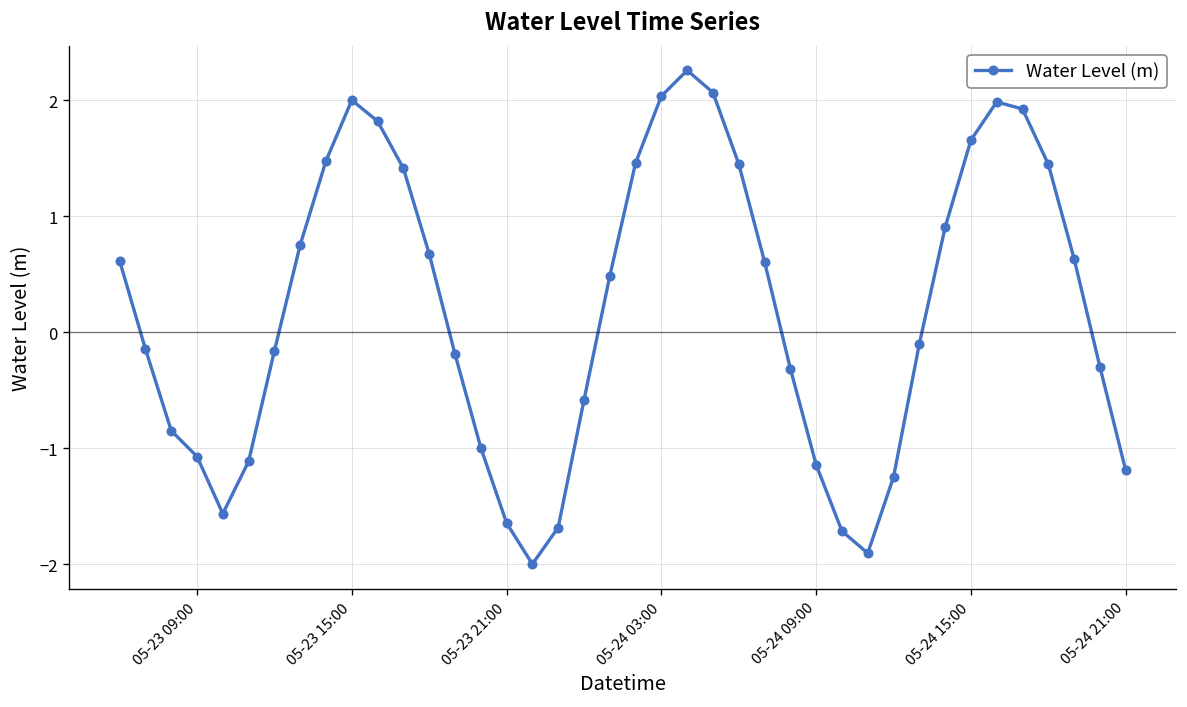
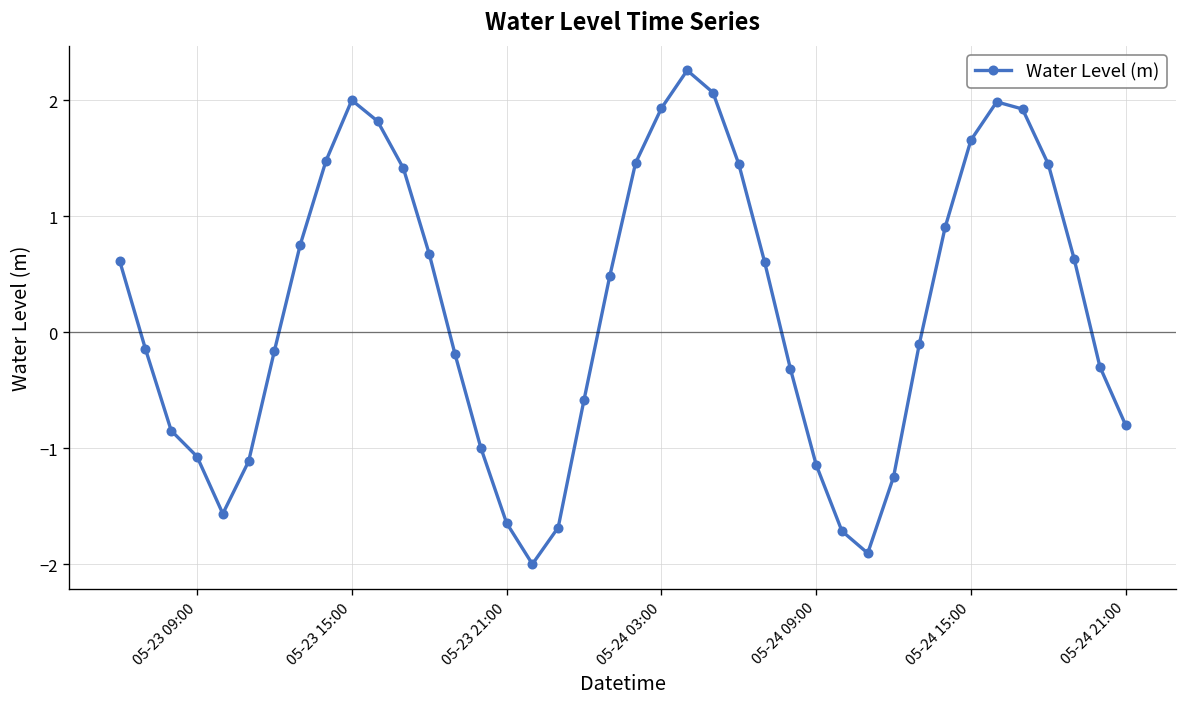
  {
    "05-23 09:00": -1.1,
    "05-23 15:00": 2.0,
    "05-23 21:00": -1.6,
-   "05-24 03:00": 2.0,
+   "05-24 03:00": 1.9,
    "05-24 09:00": -1.1,
    "05-24 15:00": 1.7,
-   "05-24 21:00": -1.2
+   "05-24 21:00": -0.8
  }
